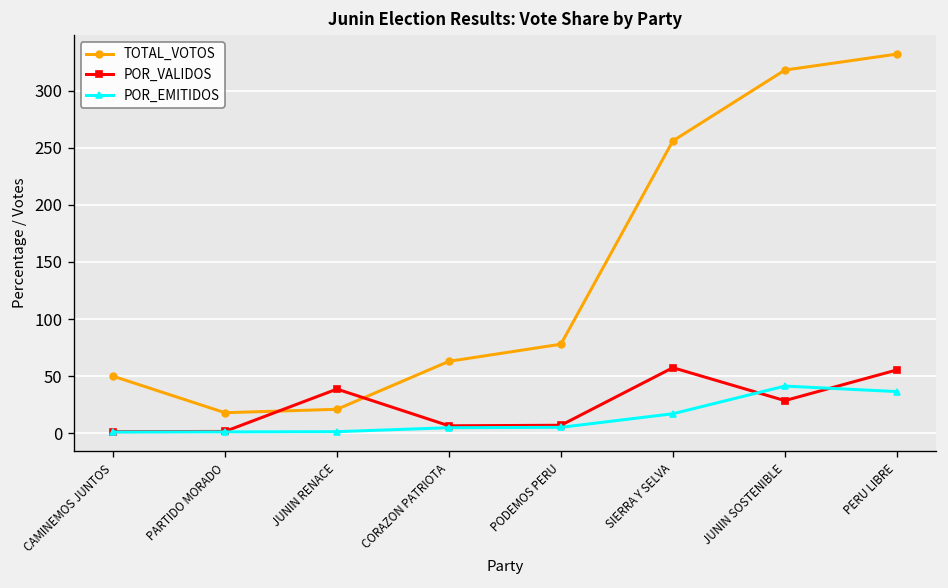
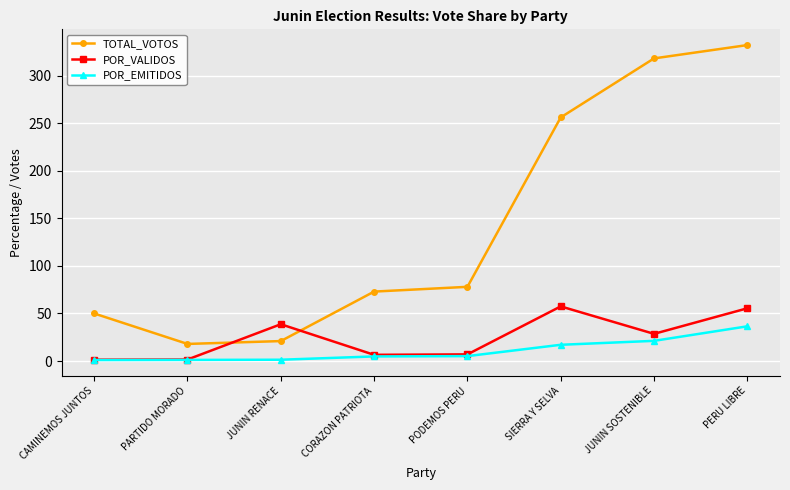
  {
    "TOTAL_VOTOS": {
      "CAMINEMOS JUNTOS": 50,
      "PARTIDO MORADO": 20,
      "JUNIN RENACE": 20,
-     "CORAZON PATRIOTA": 60,
+     "CORAZON PATRIOTA": 70,
      "PODEMOS PERU": 80,
      "SIERRA Y SELVA": 260,
      "JUNIN SOSTENIBLE": 320,
      "PERU LIBRE": 330
    },
    "POR_VALIDOS": {
      "JUNIN RENACE": 40,
      "SIERRA Y SELVA": 60,
      "JUNIN SOSTENIBLE": 30,
      "PERU LIBRE": 60
    },
    "POR_EMITIDOS": {
      "JUNIN RENACE": 0,
      "SIERRA Y SELVA": 20,
-     "JUNIN SOSTENIBLE": 40,
+     "JUNIN SOSTENIBLE": 20,
      "PERU LIBRE": 40
    }
  }
